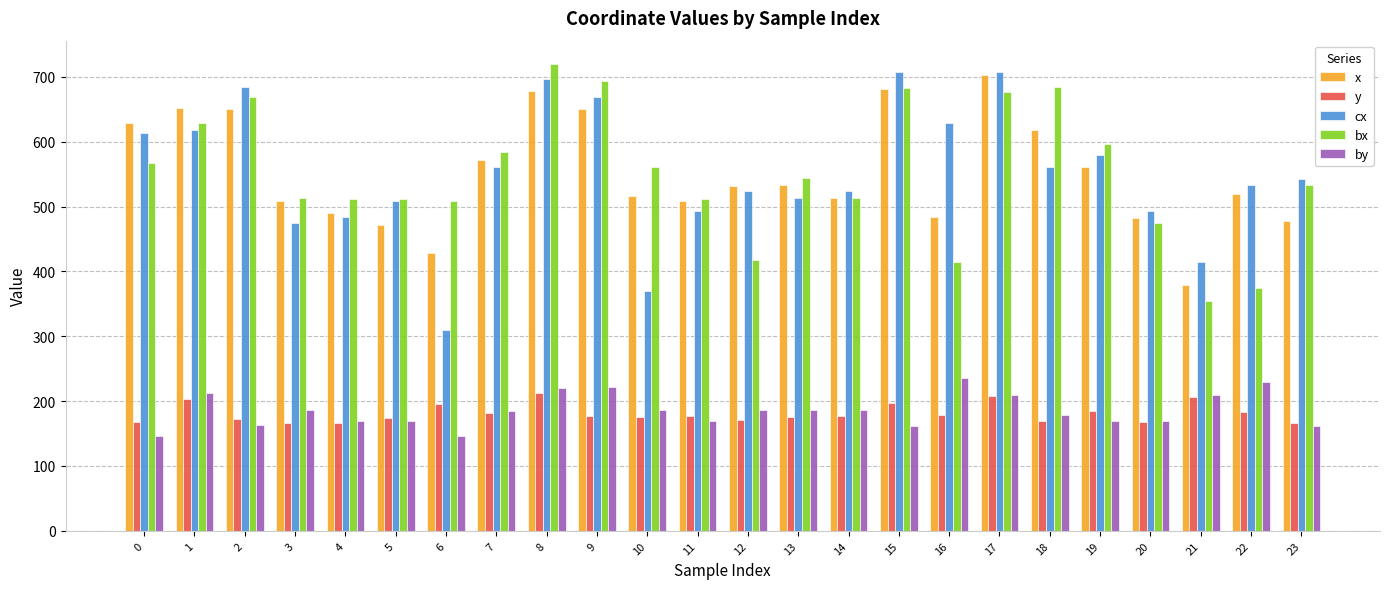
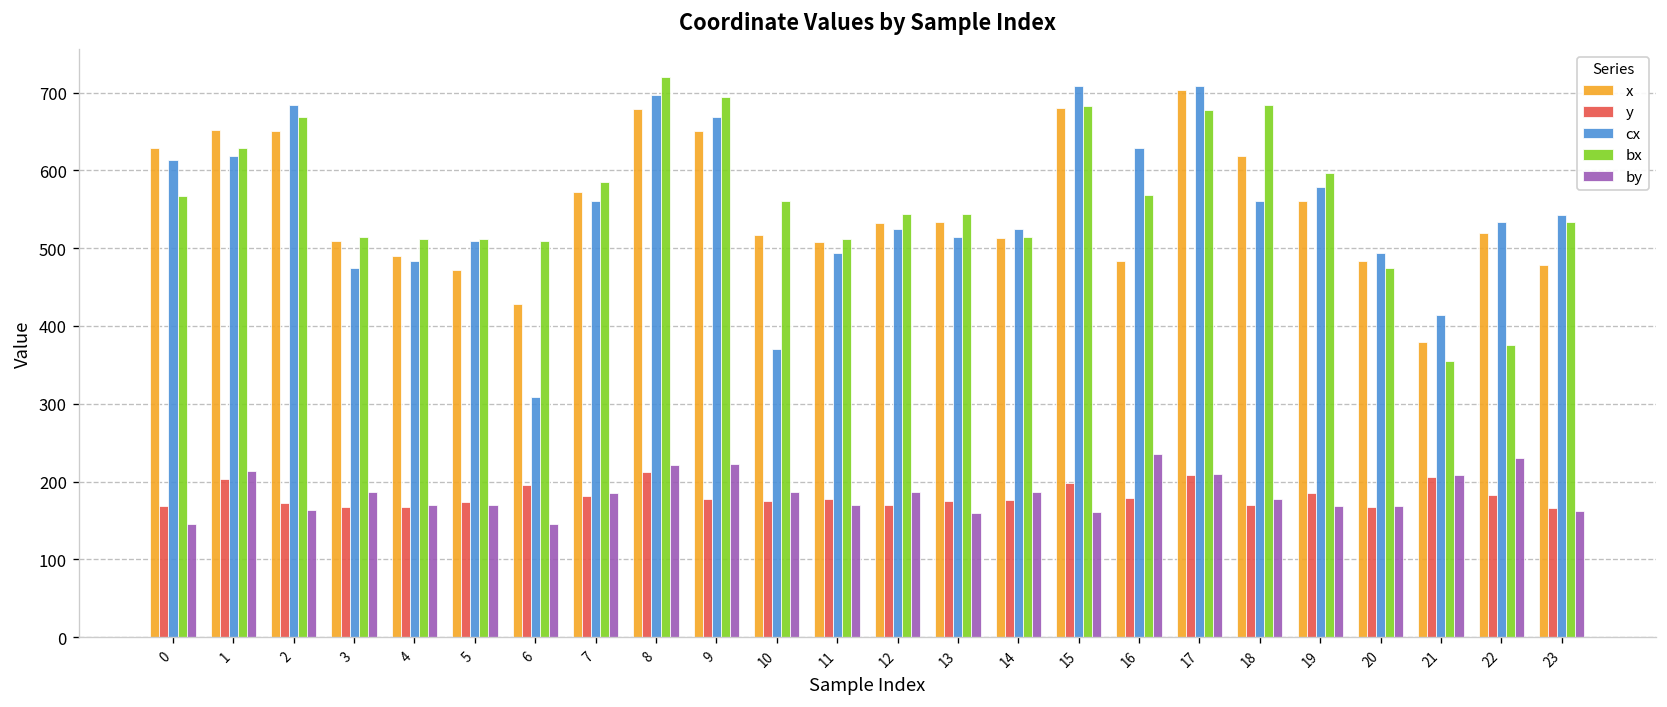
  {
    "x": {
      "0": 630,
      "1": 650,
      "2": 650,
      "3": 510,
      "4": 490,
      "5": 470,
      "6": 430,
      "7": 570,
      "8": 680,
      "9": 650,
      "10": 520,
      "11": 510,
      "12": 530,
      "13": 530,
      "14": 510,
      "15": 680,
      "16": 480,
      "17": 700,
      "18": 620,
      "19": 560,
      "20": 480,
      "21": 380,
      "22": 520,
      "23": 480
    },
    "y": {
      "0": 170,
      "1": 200,
      "2": 170,
      "3": 170,
      "4": 170,
      "5": 170,
      "6": 200,
      "7": 180,
      "8": 210,
      "9": 180,
      "10": 180,
      "11": 180,
      "12": 170,
      "13": 170,
      "14": 180,
      "15": 200,
      "16": 180,
      "17": 210,
      "18": 170,
      "19": 190,
      "20": 170,
      "21": 210,
      "22": 180,
      "23": 170
    },
    "cx": {
      "0": 610,
      "1": 620,
      "2": 680,
      "3": 480,
      "4": 480,
      "5": 510,
      "6": 310,
      "7": 560,
      "8": 700,
      "9": 670,
      "10": 370,
      "11": 490,
      "12": 520,
      "13": 510,
      "14": 520,
      "15": 710,
      "16": 630,
      "17": 710,
      "18": 560,
      "19": 580,
      "20": 490,
      "21": 410,
      "22": 530,
      "23": 540
    },
    "bx": {
      "0": 570,
      "1": 630,
      "2": 670,
      "3": 510,
      "4": 510,
      "5": 510,
      "6": 510,
      "7": 590,
      "8": 720,
      "9": 690,
      "10": 560,
      "11": 510,
-     "12": 420,
+     "12": 540,
      "13": 540,
      "14": 510,
      "15": 680,
-     "16": 410,
+     "16": 570,
      "17": 680,
      "18": 680,
      "19": 600,
      "20": 480,
      "21": 360,
      "22": 380,
      "23": 530
    },
    "by": {
      "0": 150,
      "1": 210,
      "2": 160,
      "3": 190,
      "4": 170,
      "5": 170,
      "6": 150,
      "7": 190,
      "8": 220,
      "9": 220,
      "10": 190,
      "11": 170,
      "12": 190,
-     "13": 190,
+     "13": 160,
      "14": 190,
      "15": 160,
      "16": 240,
      "17": 210,
      "18": 180,
      "19": 170,
      "20": 170,
      "21": 210,
      "22": 230,
      "23": 160
    }
  }
